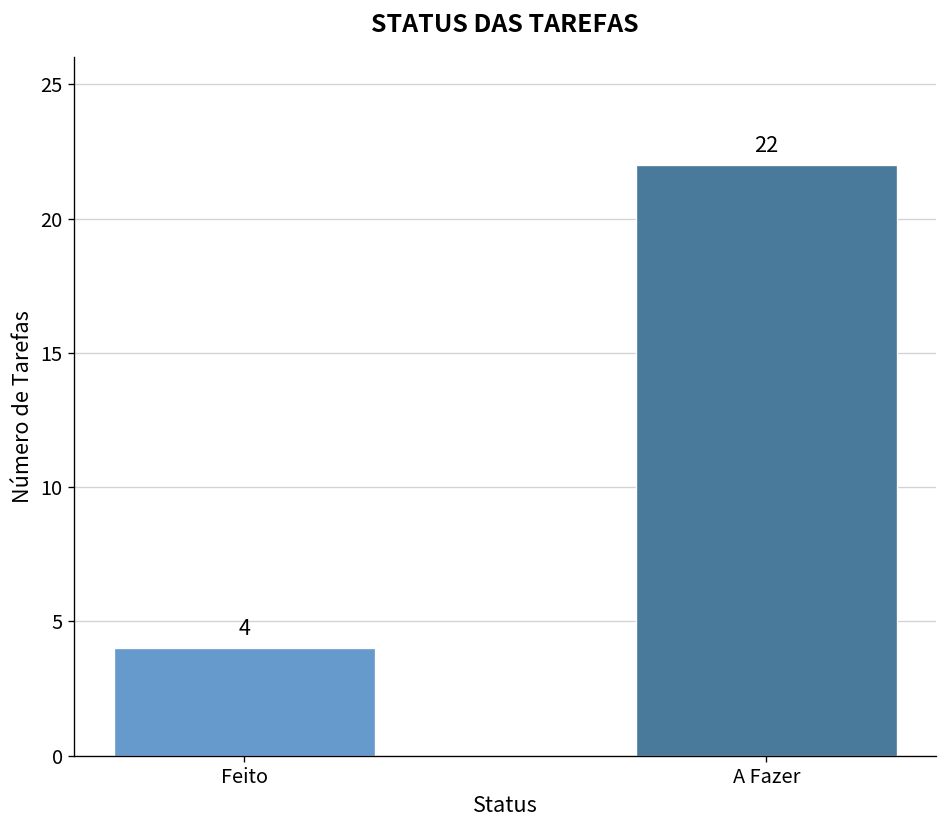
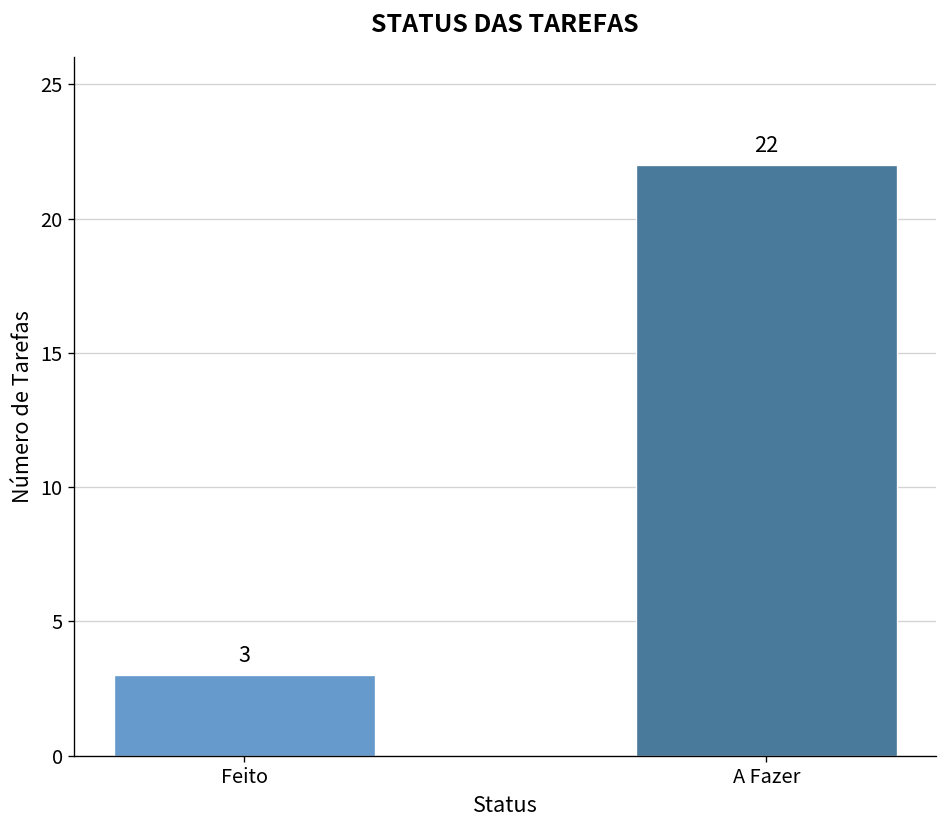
  {
-   "Feito": 4,
+   "Feito": 3,
    "A Fazer": 22
  }
